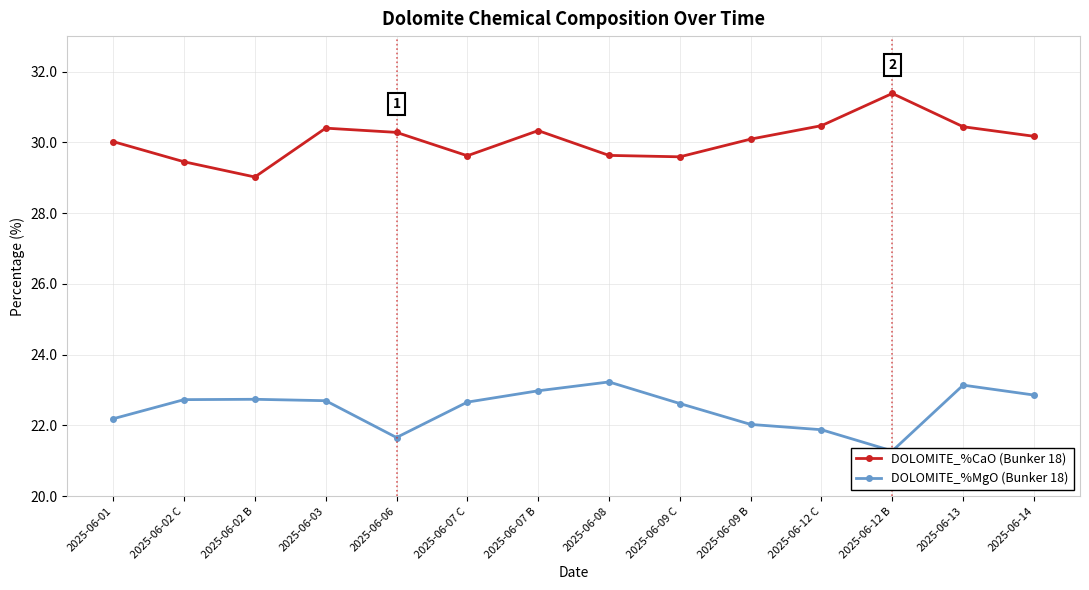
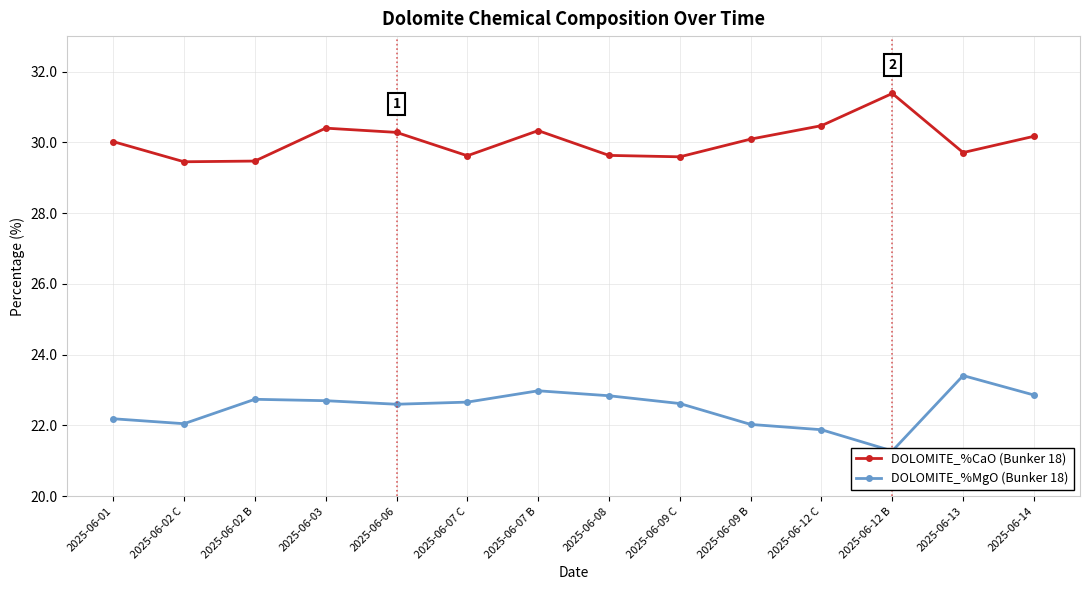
  {
    "DOLOMITE_%CaO (Bunker 18)": {
      "2025-06-01": 30.0,
      "2025-06-02 C": 29.5,
-     "2025-06-02 B": 29.0,
+     "2025-06-02 B": 29.5,
      "2025-06-03": 30.4,
      "2025-06-07 C": 29.6,
      "2025-06-07 B": 30.3,
      "2025-06-08": 29.6,
      "2025-06-09 C": 29.6,
      "2025-06-09 B": 30.1,
      "2025-06-12 C": 30.5,
-     "2025-06-13": 30.4,
+     "2025-06-13": 29.7,
      "2025-06-14": 30.2
    },
    "DOLOMITE_%MgO (Bunker 18)": {
      "2025-06-01": 22.2,
-     "2025-06-02 C": 22.7,
+     "2025-06-02 C": 22.1,
      "2025-06-02 B": 22.7,
      "2025-06-03": 22.7,
-     "2025-06-06": 21.7,
+     "2025-06-06": 22.6,
      "2025-06-07 C": 22.7,
      "2025-06-07 B": 23.0,
-     "2025-06-08": 23.2,
+     "2025-06-08": 22.8,
      "2025-06-09 C": 22.6,
      "2025-06-09 B": 22.0,
      "2025-06-12 C": 21.9,
-     "2025-06-13": 23.1,
+     "2025-06-13": 23.4,
      "2025-06-14": 22.9
    }
  }
